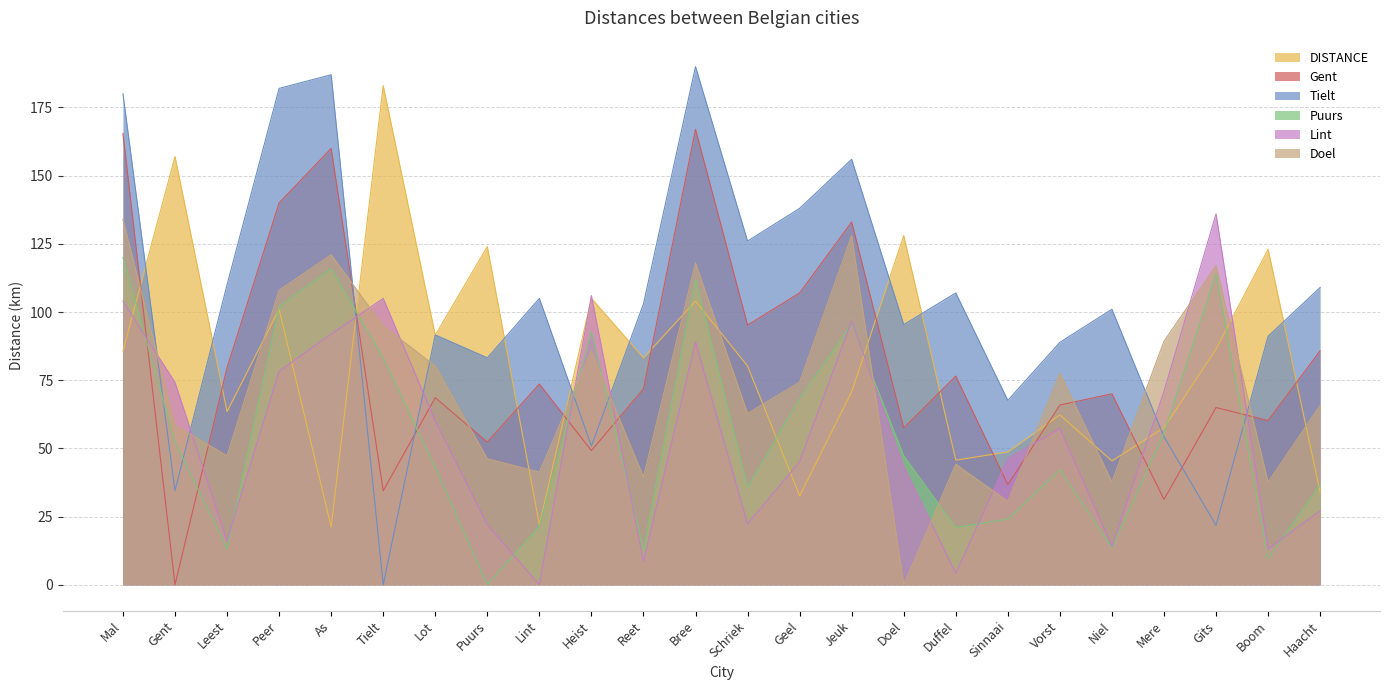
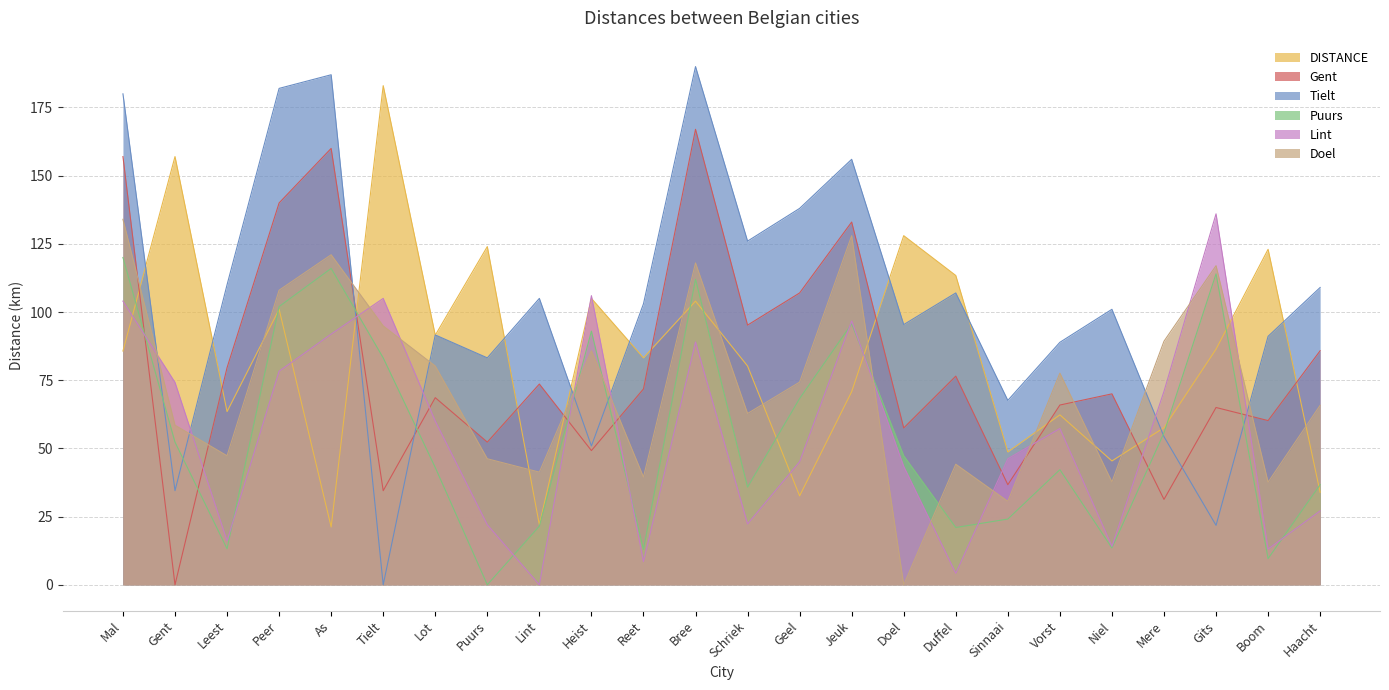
  {
    "DISTANCE": {
      "Mal": 86,
      "Gent": 157,
      "Leest": 64,
      "Peer": 101,
      "As": 21,
      "Tielt": 183,
      "Puurs": 124,
      "Heist": 105,
      "Reet": 83,
      "Bree": 104,
      "Schriek": 80,
      "Geel": 33,
      "Jeuk": 71,
      "Doel": 128,
-     "Duffel": 46,
+     "Duffel": 113,
      "Sinnaai": 49,
      "Vorst": 62,
      "Niel": 45,
      "Mere": 58,
      "Gits": 86,
      "Boom": 123,
      "Haacht": 34
    },
    "Gent": {
-     "Mal": 166,
+     "Mal": 157,
      "Gent": 0,
      "Leest": 80,
      "Peer": 140,
      "As": 160,
      "Tielt": 35,
      "Lot": 69,
      "Puurs": 52,
      "Lint": 74,
      "Heist": 49,
      "Reet": 72,
      "Bree": 167,
      "Schriek": 95,
      "Geel": 107,
      "Jeuk": 133,
      "Doel": 58,
      "Duffel": 77,
      "Sinnaai": 37,
      "Vorst": 66,
      "Niel": 70,
      "Mere": 31,
      "Gits": 65,
      "Boom": 60,
      "Haacht": 86
    },
    "Tielt": {
      "Mal": 180,
      "Gent": 35,
      "Leest": 110,
      "Peer": 182,
      "As": 187,
      "Tielt": 0,
      "Puurs": 83,
      "Lint": 105,
      "Heist": 51,
      "Reet": 103,
      "Bree": 190,
      "Schriek": 126,
      "Geel": 138,
      "Jeuk": 156,
      "Doel": 95,
      "Duffel": 107,
      "Sinnaai": 68,
      "Vorst": 89,
      "Niel": 101,
      "Mere": 54,
      "Gits": 22,
      "Boom": 91,
      "Haacht": 109
    },
    "Puurs": {
      "Mal": 120,
      "Gent": 52,
      "Leest": 13,
      "Peer": 102,
      "As": 116,
      "Tielt": 83,
      "Lot": 43,
      "Puurs": 0,
      "Heist": 93,
      "Reet": 13,
      "Bree": 112,
      "Schriek": 36,
      "Geel": 68,
      "Jeuk": 96,
      "Doel": 47,
      "Duffel": 21,
      "Sinnaai": 24,
      "Vorst": 42,
      "Mere": 56,
      "Gits": 114,
      "Boom": 10,
      "Haacht": 37
    },
    "Lint": {
      "Mal": 104,
      "Gent": 74,
      "Leest": 16,
      "Peer": 78,
      "As": 92,
      "Tielt": 105,
      "Lot": 60,
      "Puurs": 22,
      "Lint": 0,
      "Heist": 106,
      "Reet": 9,
      "Bree": 89,
      "Schriek": 22,
      "Geel": 45,
      "Jeuk": 97,
      "Doel": 43,
      "Duffel": 4,
      "Sinnaai": 46,
      "Vorst": 57,
      "Mere": 71,
      "Gits": 136,
      "Boom": 13,
      "Haacht": 27
    },
    "Doel": {
      "Mal": 134,
      "Gent": 59,
      "Leest": 47,
      "Peer": 108,
      "As": 121,
      "Tielt": 95,
      "Lot": 80,
      "Puurs": 46,
      "Lint": 41,
      "Heist": 86,
      "Reet": 40,
      "Bree": 118,
      "Schriek": 63,
      "Geel": 74,
      "Jeuk": 128,
      "Doel": 0,
      "Duffel": 44,
      "Sinnaai": 31,
      "Vorst": 78,
      "Niel": 38,
      "Mere": 89,
      "Gits": 117,
      "Boom": 38,
      "Haacht": 66
    }
  }
